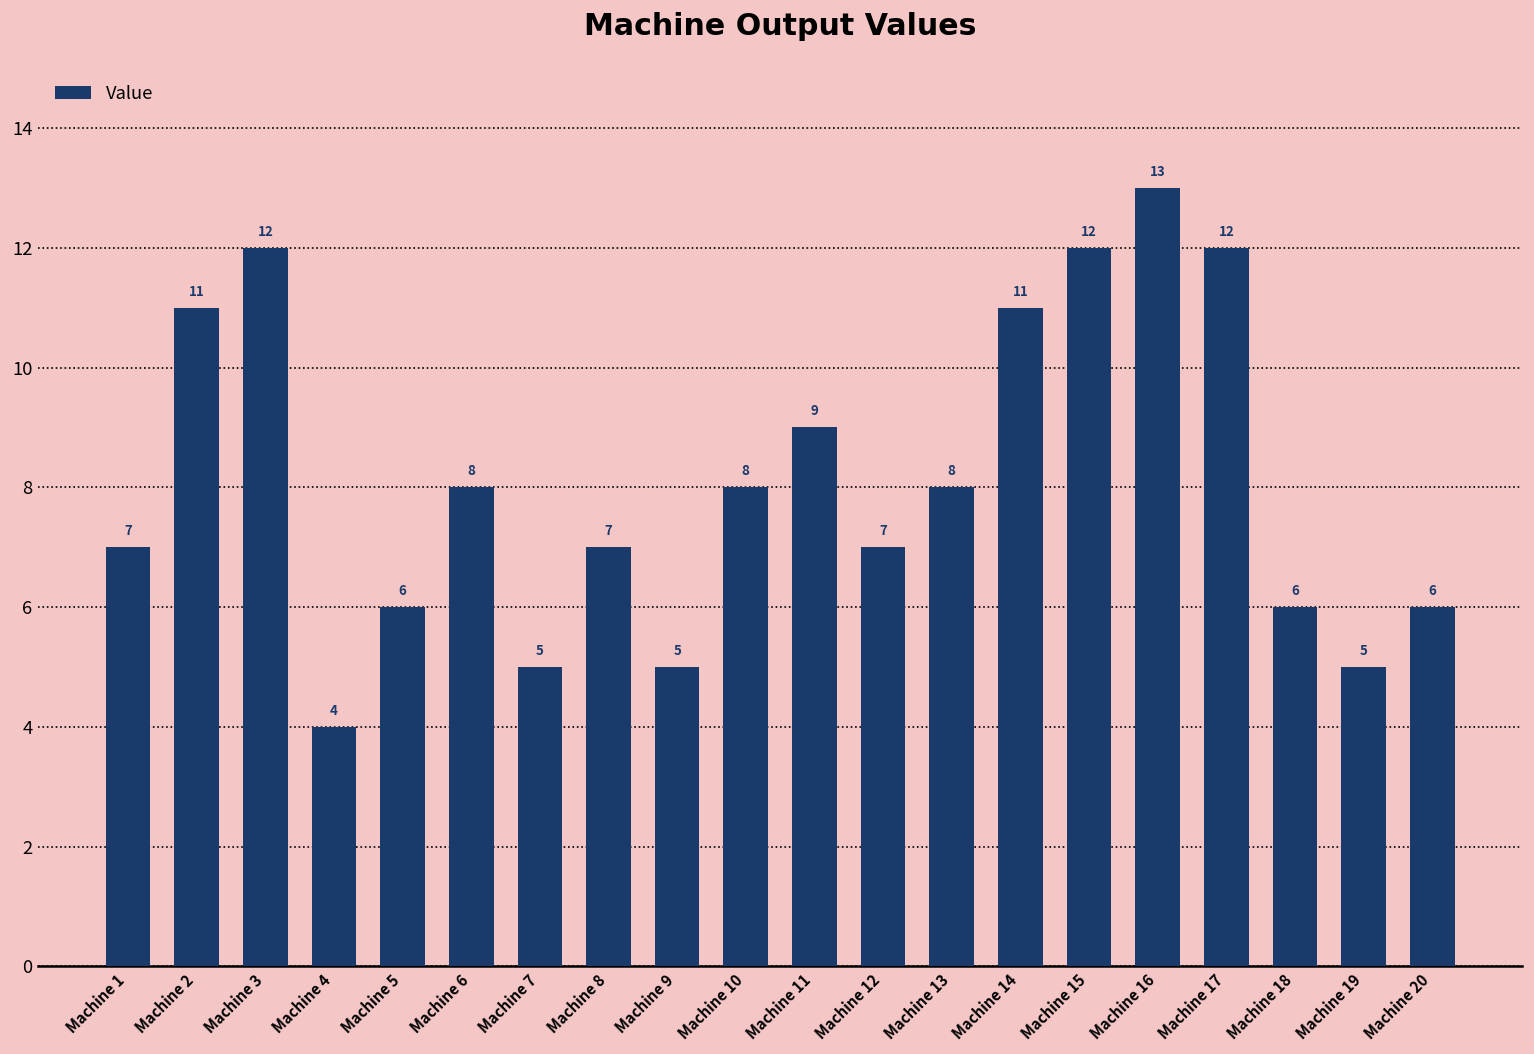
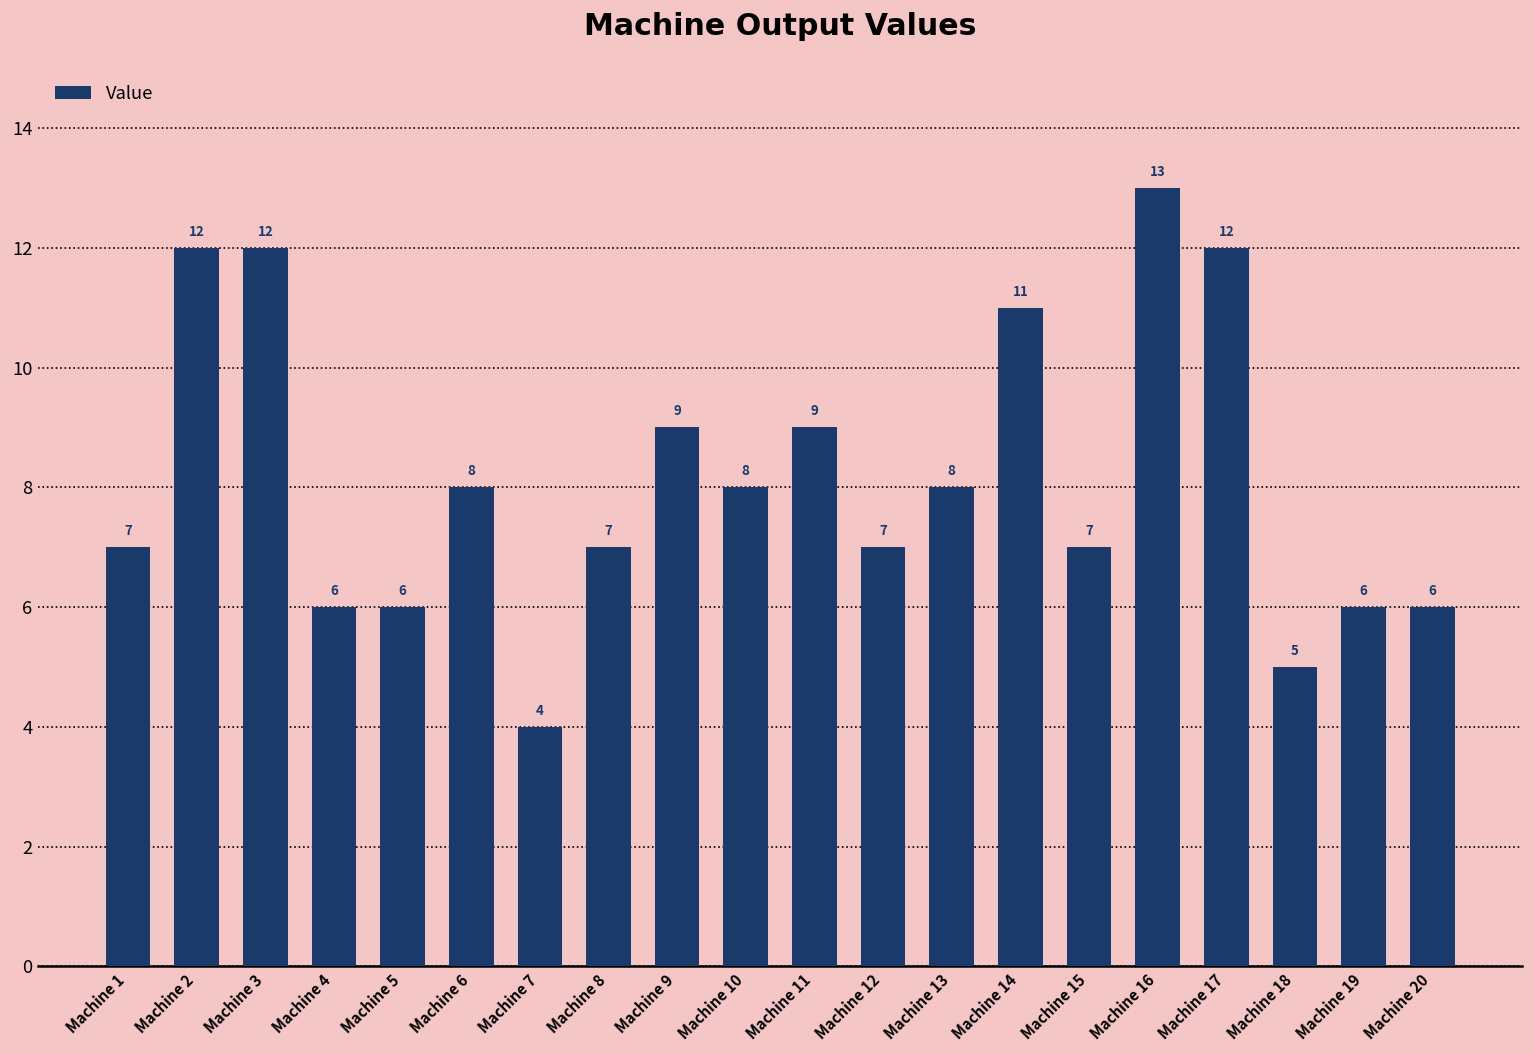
  {
    "Machine 1": 7,
-   "Machine 2": 11,
+   "Machine 2": 12,
    "Machine 3": 12,
-   "Machine 4": 4,
+   "Machine 4": 6,
    "Machine 5": 6,
    "Machine 6": 8,
-   "Machine 7": 5,
+   "Machine 7": 4,
    "Machine 8": 7,
-   "Machine 9": 5,
+   "Machine 9": 9,
    "Machine 10": 8,
    "Machine 11": 9,
    "Machine 12": 7,
    "Machine 13": 8,
    "Machine 14": 11,
-   "Machine 15": 12,
+   "Machine 15": 7,
    "Machine 16": 13,
    "Machine 17": 12,
-   "Machine 18": 6,
-   "Machine 19": 5,
+   "Machine 18": 5,
+   "Machine 19": 6,
    "Machine 20": 6
  }
